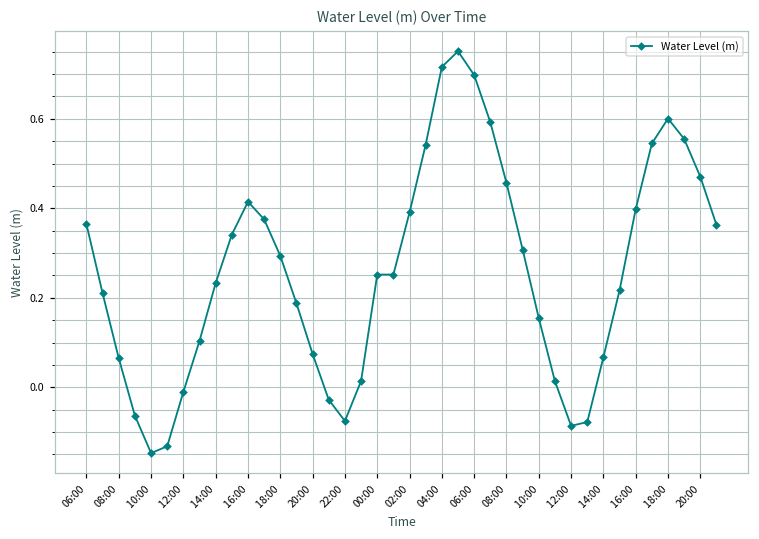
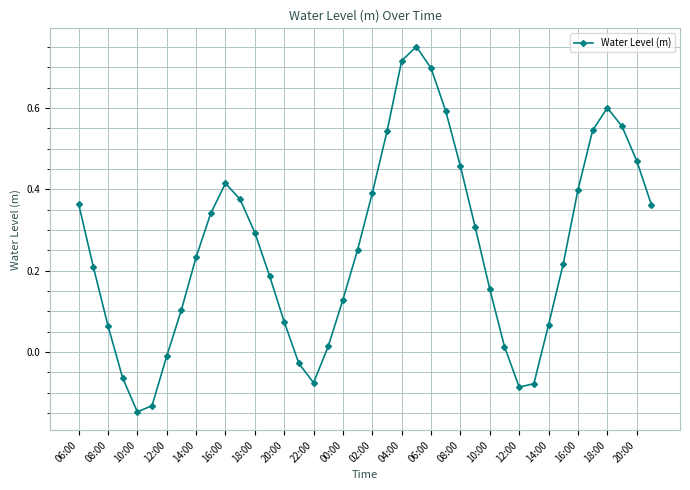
  {
    "22:00": -0.08,
-   "00:00": 0.25,
+   "00:00": 0.13,
    "02:00": 0.39,
    "04:00": 0.72
  }
